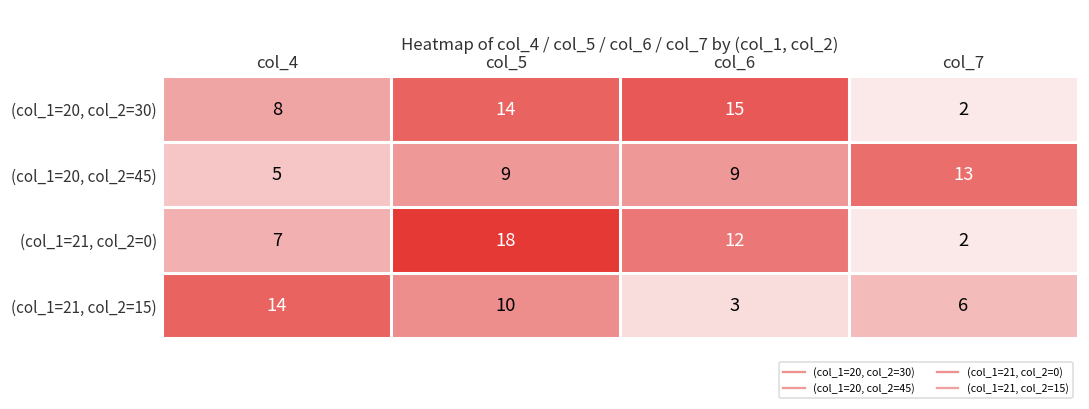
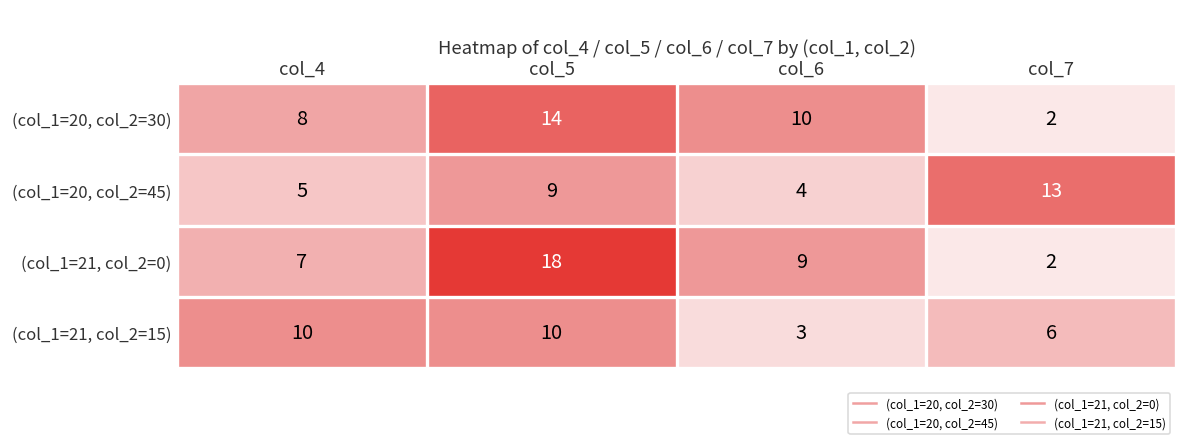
  {
    "(col_1=20, col_2=30)": {
      "col_4": 8,
      "col_5": 14,
-     "col_6": 15,
+     "col_6": 10,
      "col_7": 2
    },
    "(col_1=20, col_2=45)": {
      "col_4": 5,
      "col_5": 9,
-     "col_6": 9,
+     "col_6": 4,
      "col_7": 13
    },
    "(col_1=21, col_2=0)": {
      "col_4": 7,
      "col_5": 18,
-     "col_6": 12,
+     "col_6": 9,
      "col_7": 2
    },
    "(col_1=21, col_2=15)": {
-     "col_4": 14,
+     "col_4": 10,
      "col_5": 10,
      "col_6": 3,
      "col_7": 6
    }
  }
